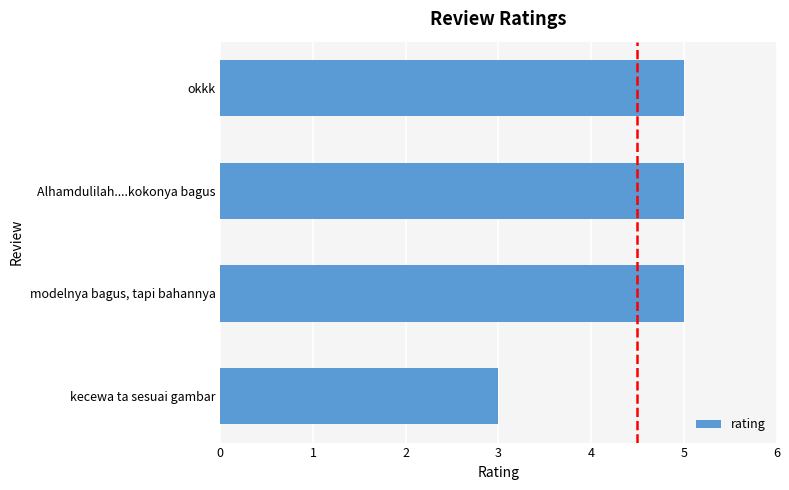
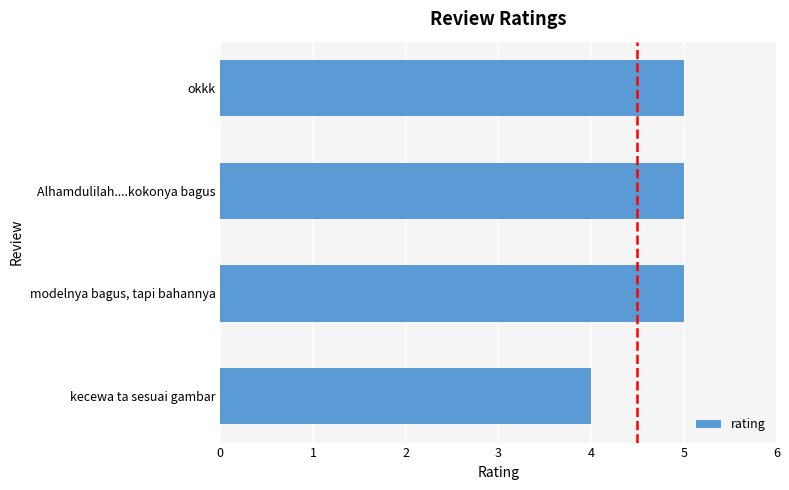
  {
    "okkk": 5,
    "Alhamdulilah....kokonya bagus": 5,
    "modelnya bagus, tapi bahannya": 5,
-   "kecewa ta sesuai gambar": 3
+   "kecewa ta sesuai gambar": 4
  }
